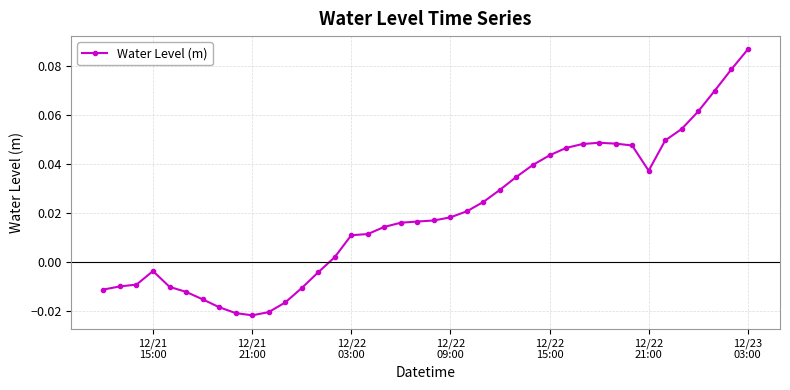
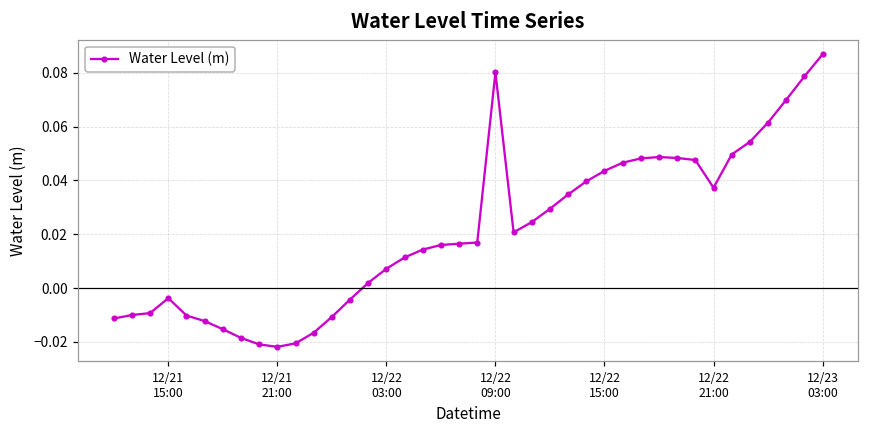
  {
    "12/21 15:00": -0.004,
    "12/21 21:00": -0.022,
-   "12/22 03:00": 0.011,
-   "12/22 09:00": 0.018,
+   "12/22 03:00": 0.007,
+   "12/22 09:00": 0.080,
    "12/22 15:00": 0.044,
    "12/22 21:00": 0.037,
    "12/23 03:00": 0.087
  }
